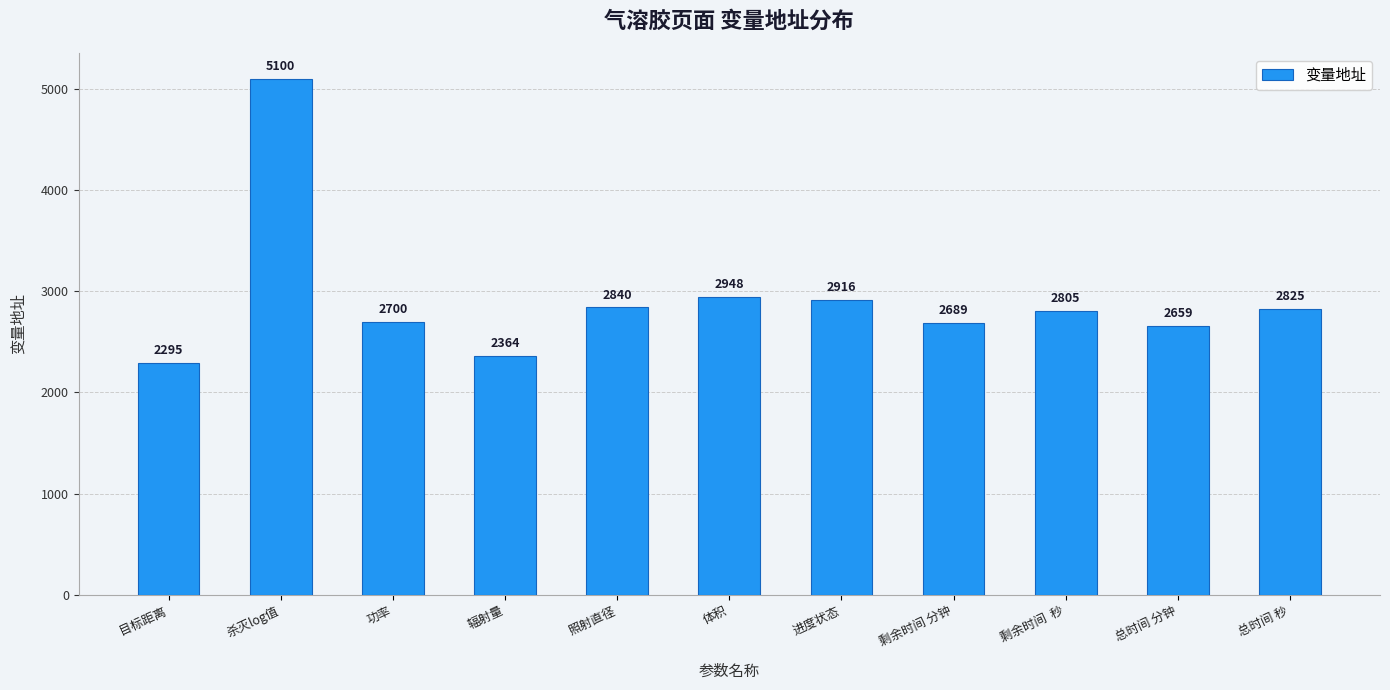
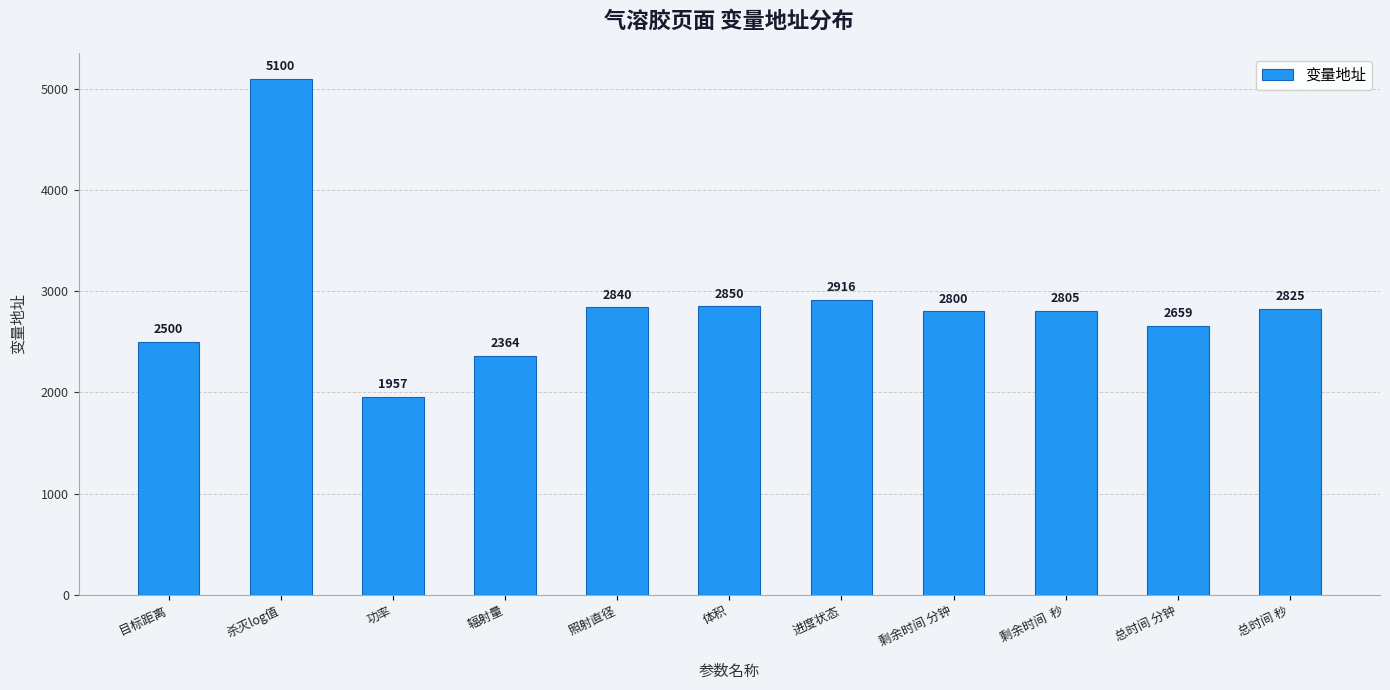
  {
-   "目标距离": 2295,
+   "目标距离": 2500,
    "杀灭log值": 5100,
-   "功率": 2700,
+   "功率": 1957,
    "辐射量": 2364,
    "照射直径": 2840,
-   "体积": 2948,
+   "体积": 2850,
    "进度状态": 2916,
-   "剩余时间 分钟": 2689,
+   "剩余时间 分钟": 2800,
    "剩余时间 秒": 2805,
    "总时间 分钟": 2659,
    "总时间 秒": 2825
  }
